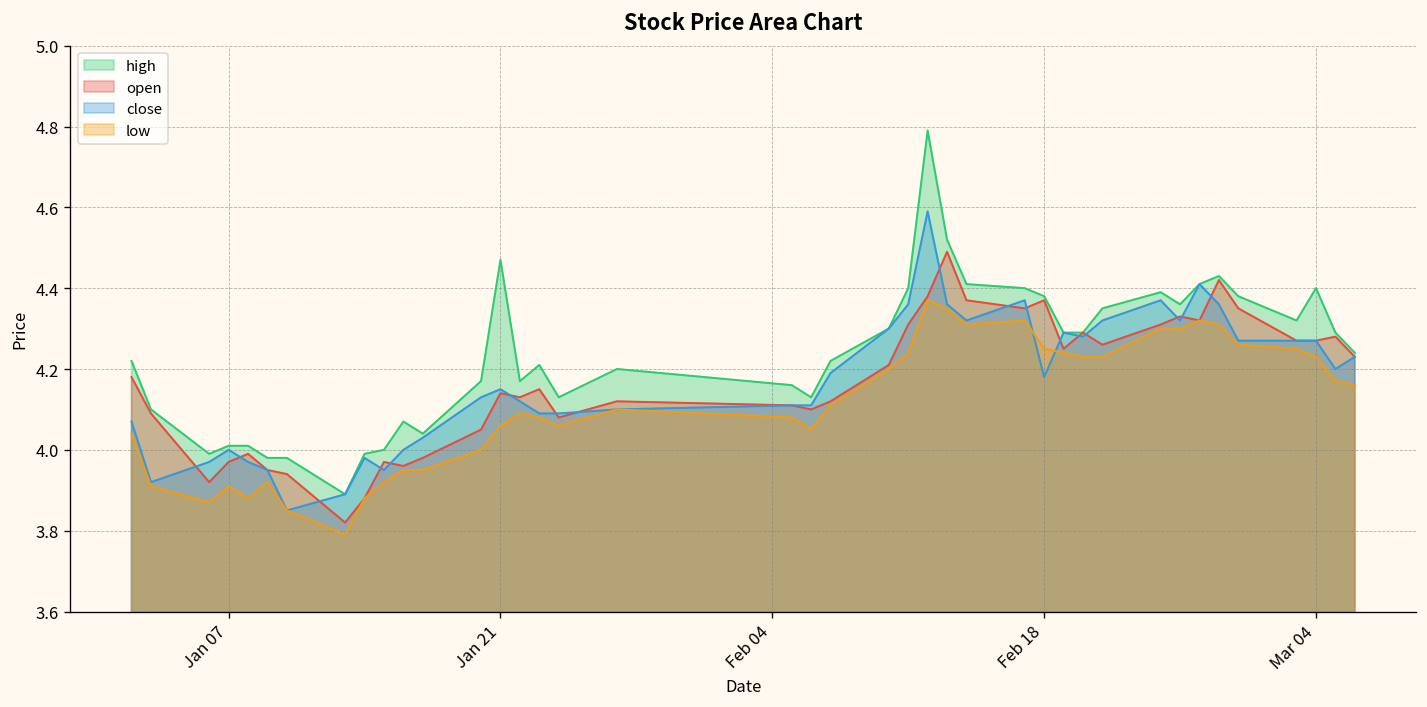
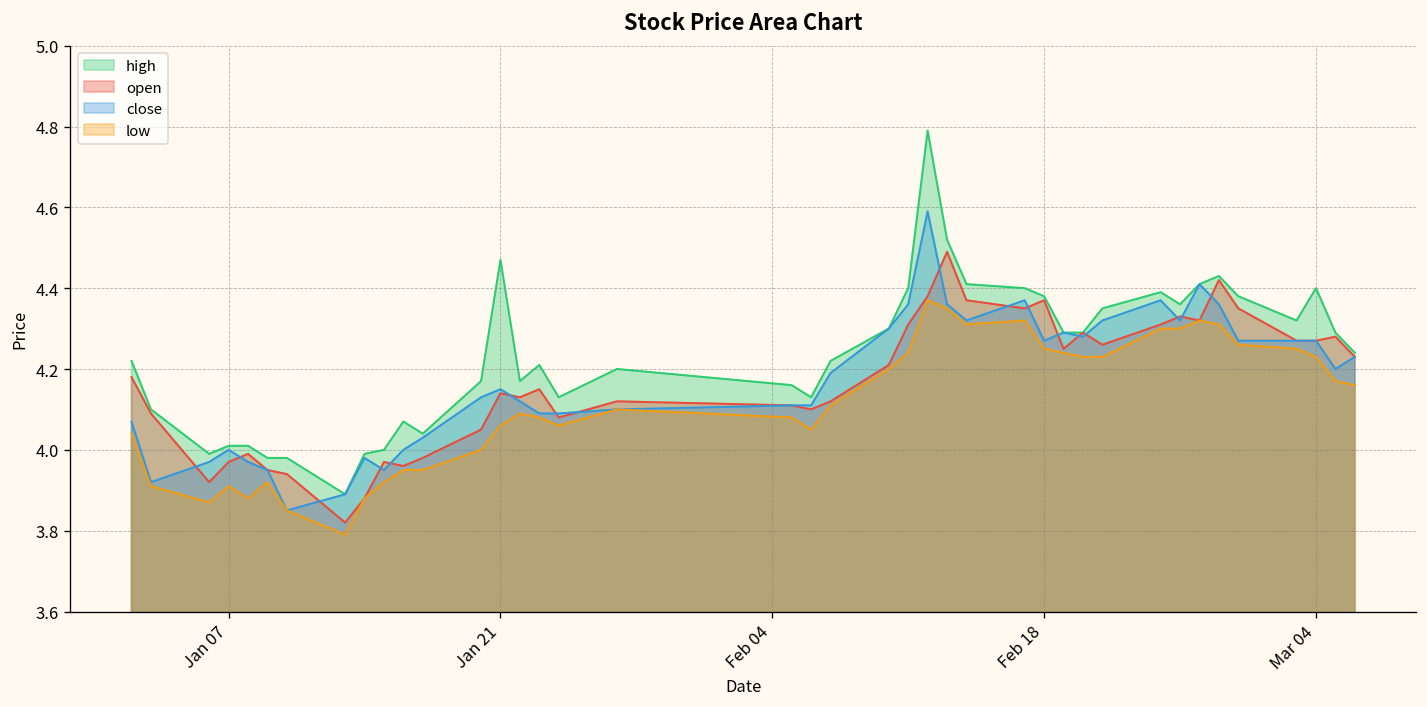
  {
    "high": {
      "Jan 07": 4.01,
      "Jan 21": 4.47,
      "Feb 18": 4.38,
      "Mar 04": 4.40
    },
    "close": {
      "Jan 07": 4.00,
      "Jan 21": 4.15,
-     "Feb 18": 4.18
+     "Feb 18": 4.27
    }
  }
